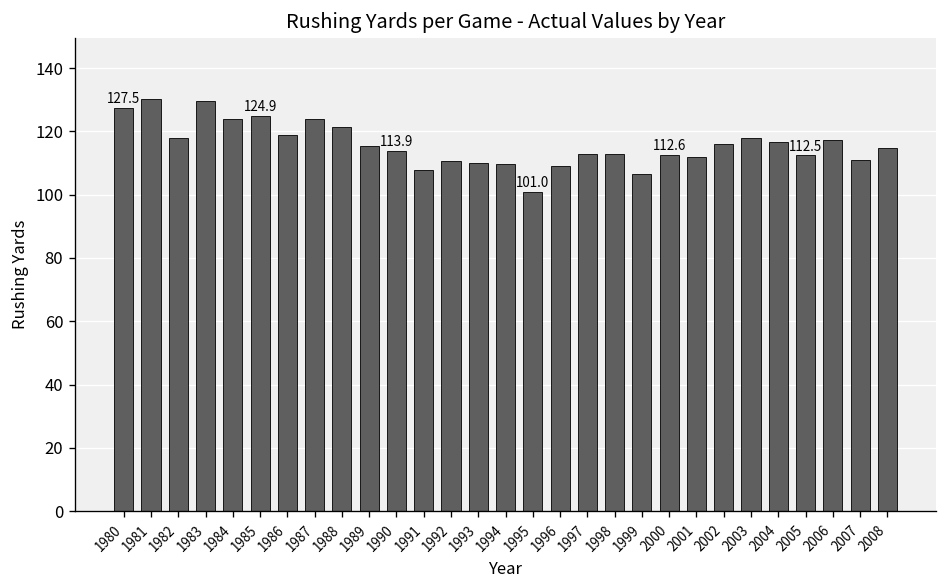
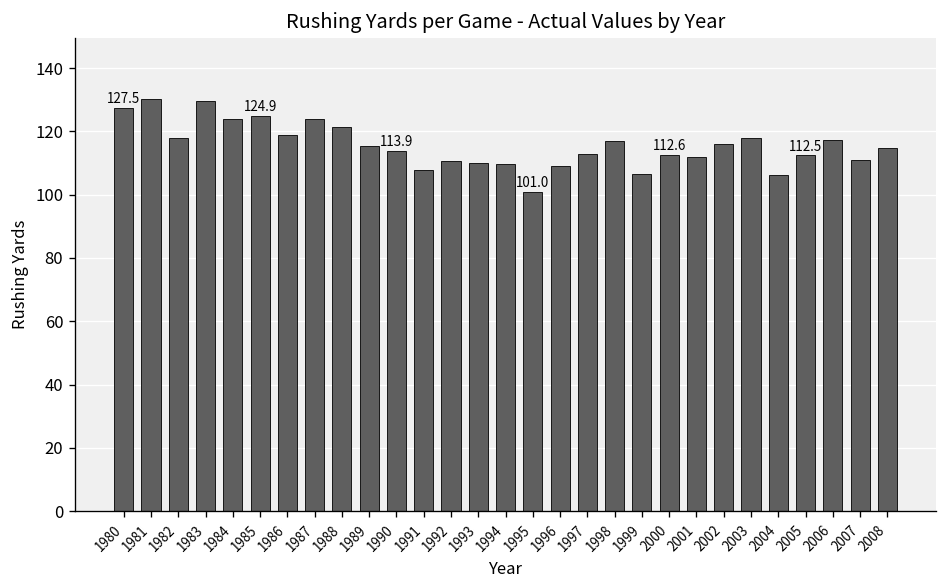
  {
    "1981": 130,
    "1982": 118,
    "1983": 130,
    "1984": 124,
    "1986": 119,
    "1987": 124,
    "1988": 121,
    "1989": 115,
    "1991": 108,
    "1992": 111,
    "1993": 110,
    "1994": 110,
    "1996": 109,
    "1997": 113,
-   "1998": 113,
+   "1998": 117,
    "1999": 107,
    "2001": 112,
    "2002": 116,
    "2003": 118,
-   "2004": 117,
+   "2004": 106,
    "2006": 117,
    "2007": 111,
    "2008": 115
  }
